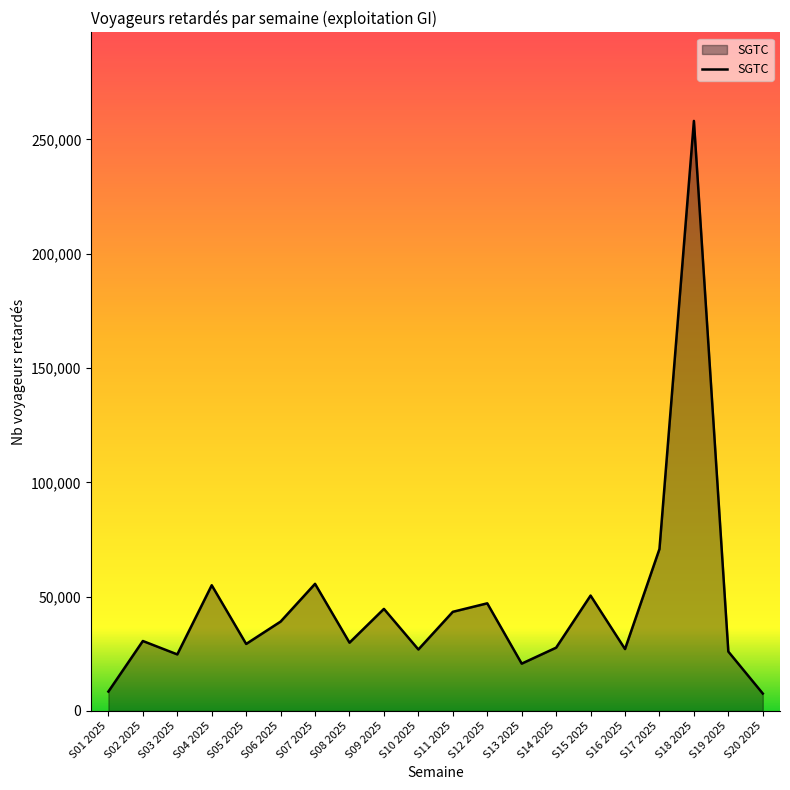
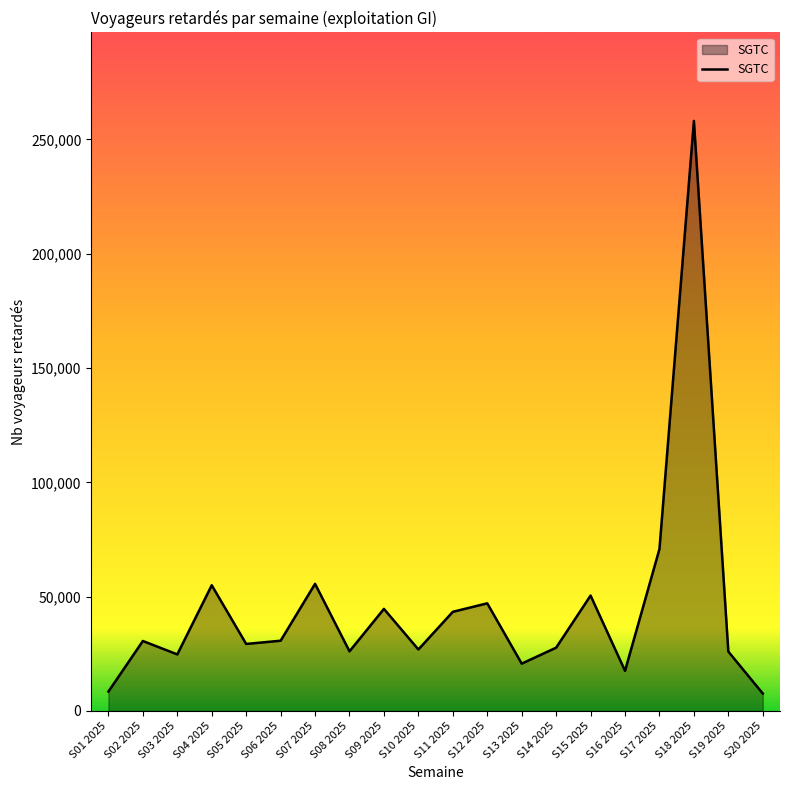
  {
    "S01 2025": "8,000",
    "S02 2025": "31,000",
    "S03 2025": "25,000",
    "S04 2025": "55,000",
    "S05 2025": "29,000",
-   "S06 2025": "39,000",
+   "S06 2025": "31,000",
    "S07 2025": "56,000",
-   "S08 2025": "30,000",
+   "S08 2025": "26,000",
    "S09 2025": "45,000",
    "S10 2025": "27,000",
    "S11 2025": "43,000",
    "S12 2025": "47,000",
    "S13 2025": "21,000",
    "S14 2025": "28,000",
    "S15 2025": "50,000",
-   "S16 2025": "27,000",
+   "S16 2025": "18,000",
    "S17 2025": "71,000",
    "S18 2025": "258,000",
    "S19 2025": "26,000",
    "S20 2025": "8,000"
  }
